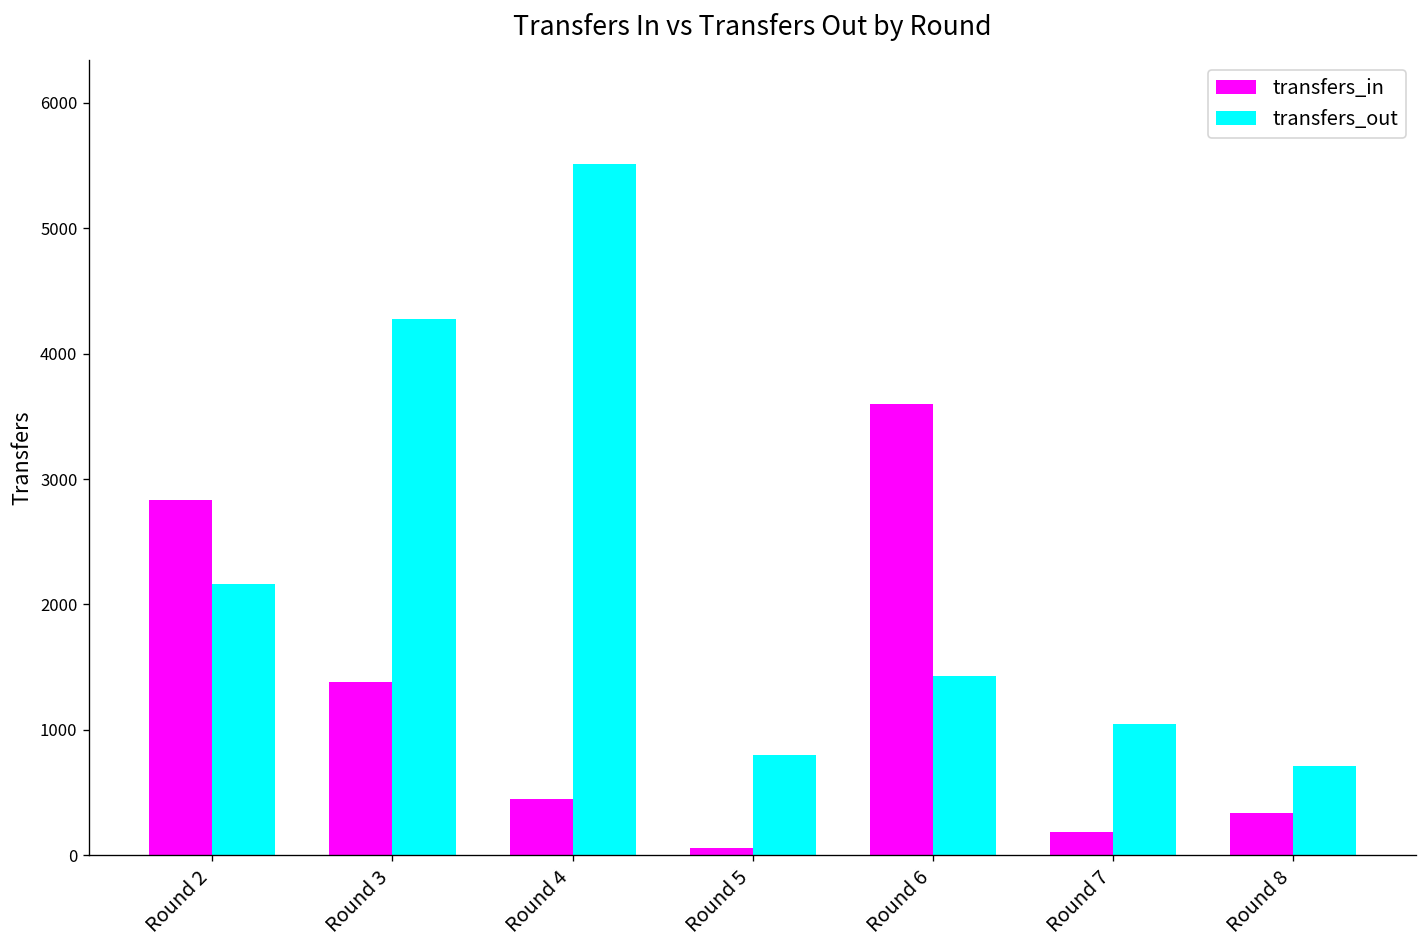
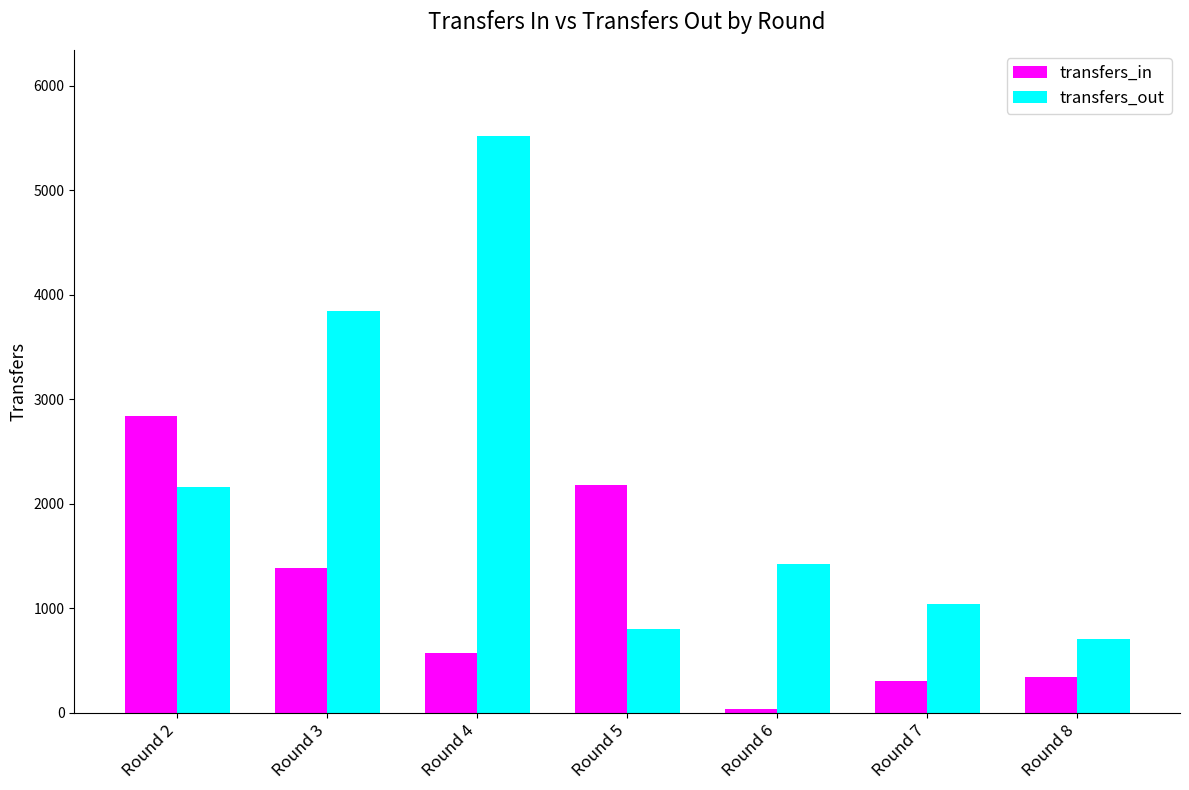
  {
    "transfers_in": {
      "Round 2": 2840,
      "Round 3": 1390,
-     "Round 4": 450,
-     "Round 5": 60,
-     "Round 6": 3600,
-     "Round 7": 180,
+     "Round 4": 570,
+     "Round 5": 2180,
+     "Round 6": 40,
+     "Round 7": 310,
      "Round 8": 340
    },
    "transfers_out": {
      "Round 2": 2160,
-     "Round 3": 4280,
+     "Round 3": 3840,
      "Round 4": 5520,
      "Round 5": 800,
      "Round 6": 1430,
      "Round 7": 1040,
      "Round 8": 710
    }
  }
